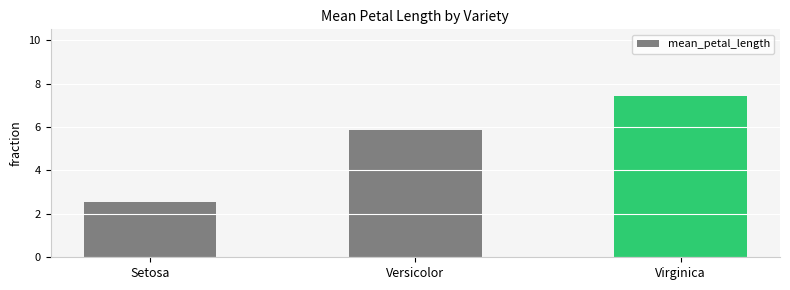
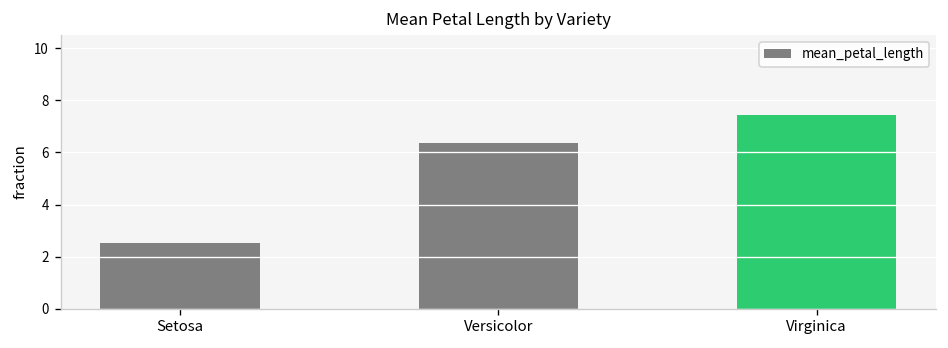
  {
    "Setosa": 2.5,
-   "Versicolor": 5.9,
+   "Versicolor": 6.4,
    "Virginica": 7.5
  }
